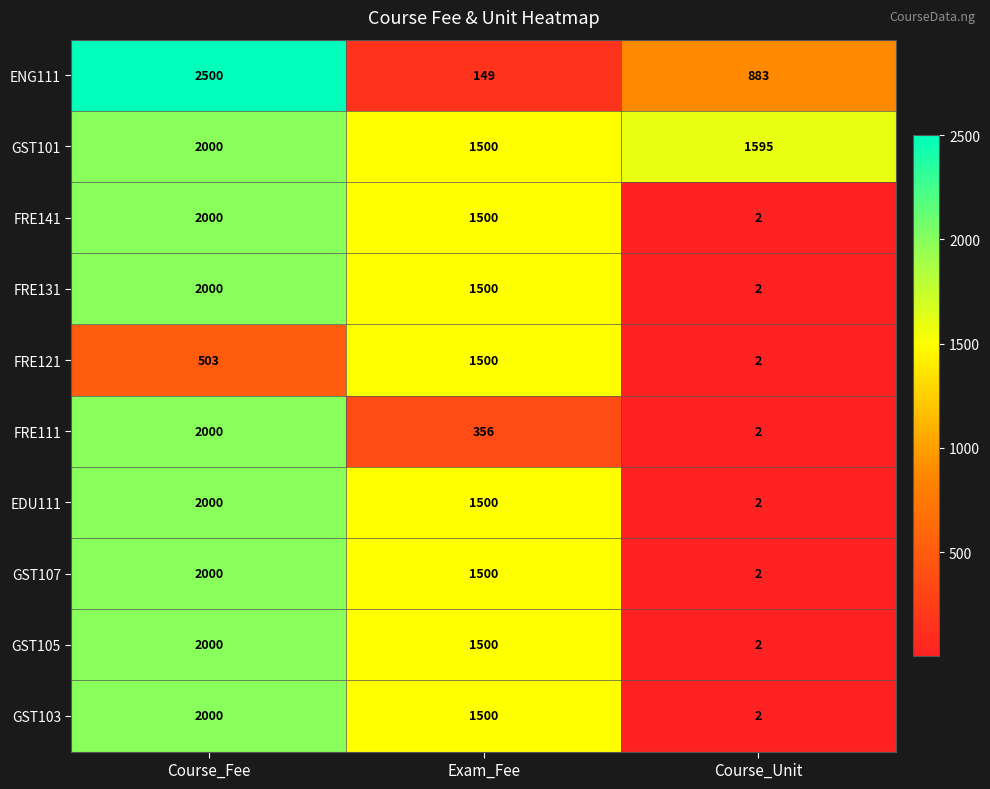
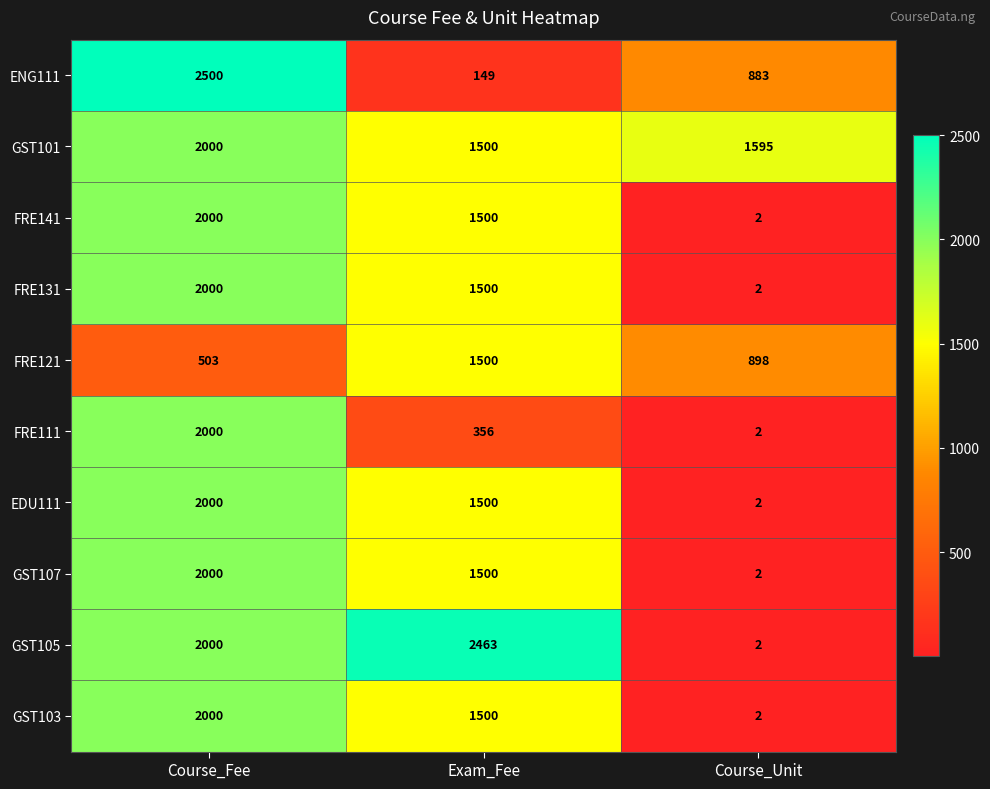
  {
    "ENG111": {
      "Course_Fee": 2500,
      "Exam_Fee": 149,
      "Course_Unit": 883
    },
    "GST101": {
      "Course_Fee": 2000,
      "Exam_Fee": 1500,
      "Course_Unit": 1595
    },
    "FRE141": {
      "Course_Fee": 2000,
      "Exam_Fee": 1500,
      "Course_Unit": 2
    },
    "FRE131": {
      "Course_Fee": 2000,
      "Exam_Fee": 1500,
      "Course_Unit": 2
    },
    "FRE121": {
      "Course_Fee": 503,
      "Exam_Fee": 1500,
-     "Course_Unit": 2
+     "Course_Unit": 898
    },
    "FRE111": {
      "Course_Fee": 2000,
      "Exam_Fee": 356,
      "Course_Unit": 2
    },
    "EDU111": {
      "Course_Fee": 2000,
      "Exam_Fee": 1500,
      "Course_Unit": 2
    },
    "GST107": {
      "Course_Fee": 2000,
      "Exam_Fee": 1500,
      "Course_Unit": 2
    },
    "GST105": {
      "Course_Fee": 2000,
-     "Exam_Fee": 1500,
+     "Exam_Fee": 2463,
      "Course_Unit": 2
    },
    "GST103": {
      "Course_Fee": 2000,
      "Exam_Fee": 1500,
      "Course_Unit": 2
    }
  }
